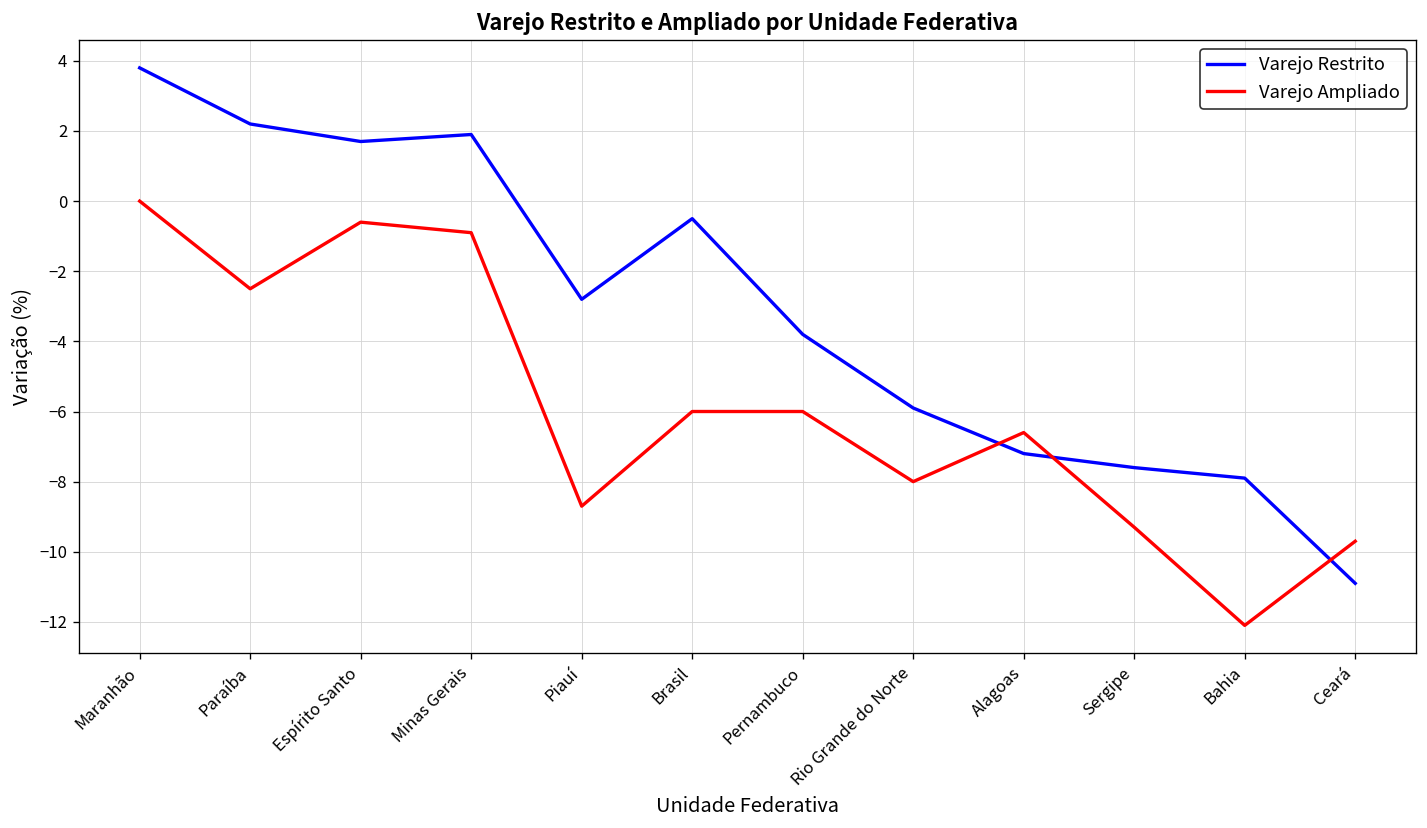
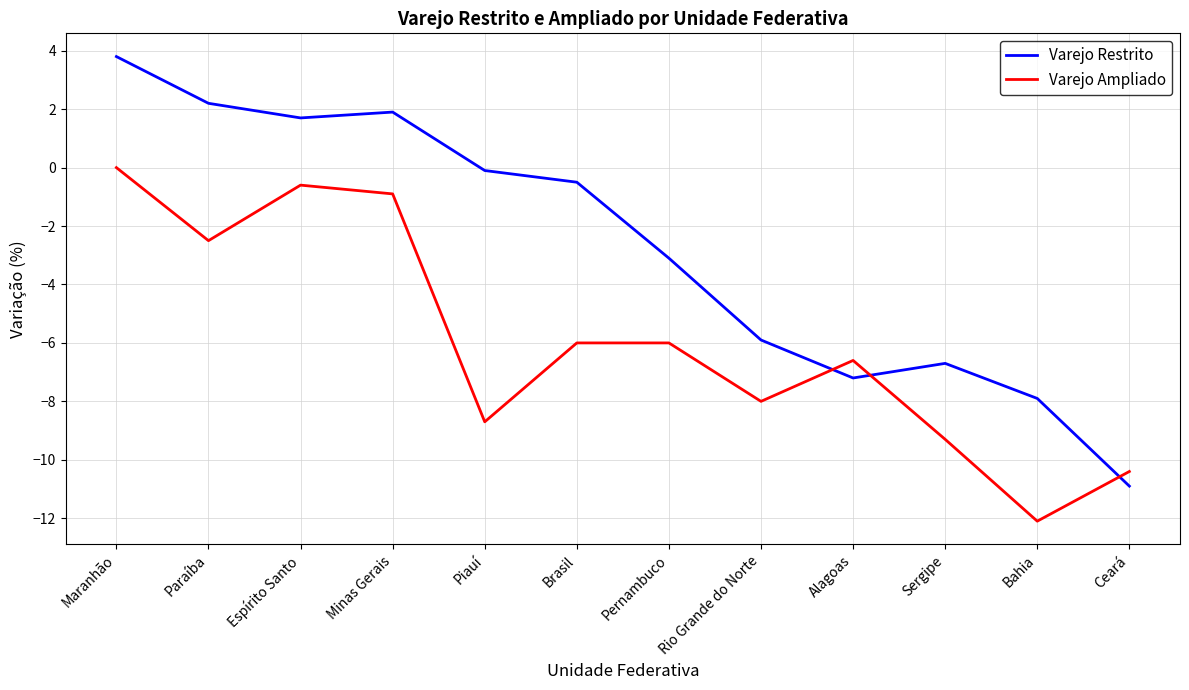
  {
    "Varejo Restrito": {
      "Maranhão": 3.8,
      "Paraíba": 2.2,
      "Espírito Santo": 1.7,
      "Minas Gerais": 1.9,
-     "Piauí": -2.8,
+     "Piauí": -0.1,
      "Brasil": -0.5,
-     "Pernambuco": -3.8,
+     "Pernambuco": -3.1,
      "Rio Grande do Norte": -5.9,
      "Alagoas": -7.2,
-     "Sergipe": -7.6,
+     "Sergipe": -6.7,
      "Bahia": -7.9,
      "Ceará": -10.9
    },
    "Varejo Ampliado": {
      "Maranhão": 0.0,
      "Paraíba": -2.5,
      "Espírito Santo": -0.6,
      "Minas Gerais": -0.9,
      "Piauí": -8.7,
      "Brasil": -6.0,
      "Pernambuco": -6.0,
      "Rio Grande do Norte": -8.0,
      "Alagoas": -6.6,
      "Sergipe": -9.3,
      "Bahia": -12.1,
-     "Ceará": -9.7
+     "Ceará": -10.4
    }
  }
